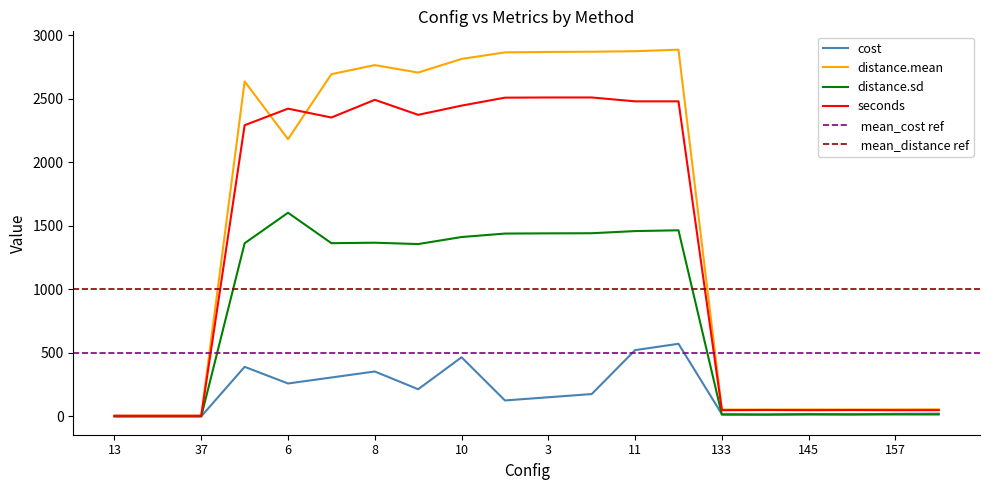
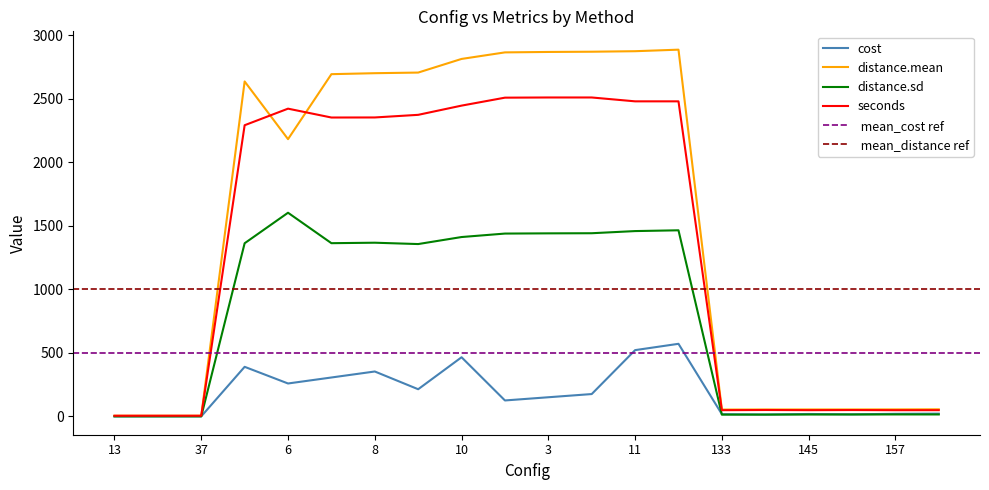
  {
    "cost": {
      "6": 260,
      "8": 350,
      "10": 470
    },
    "distance.mean": {
      "6": 2180,
-     "8": 2770,
+     "8": 2700,
      "10": 2810
    },
    "distance.sd": {
      "6": 1600,
      "8": 1370,
      "10": 1410
    },
    "seconds": {
      "6": 2420,
-     "8": 2490,
+     "8": 2350,
      "10": 2450
    }
  }
